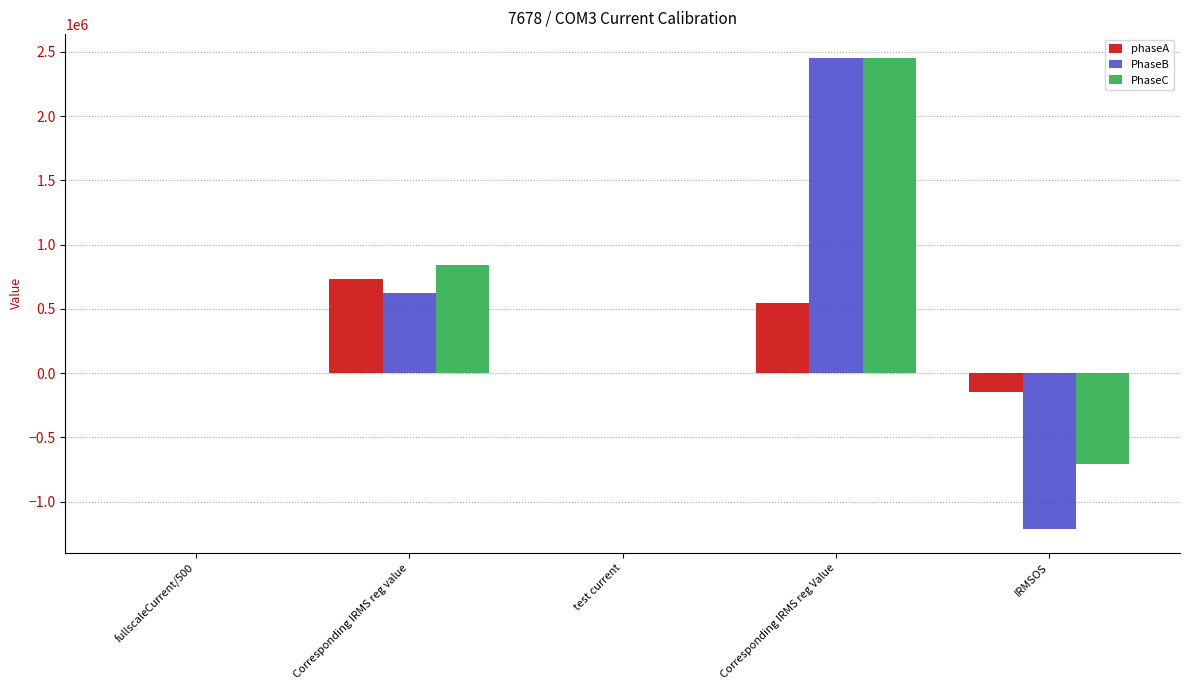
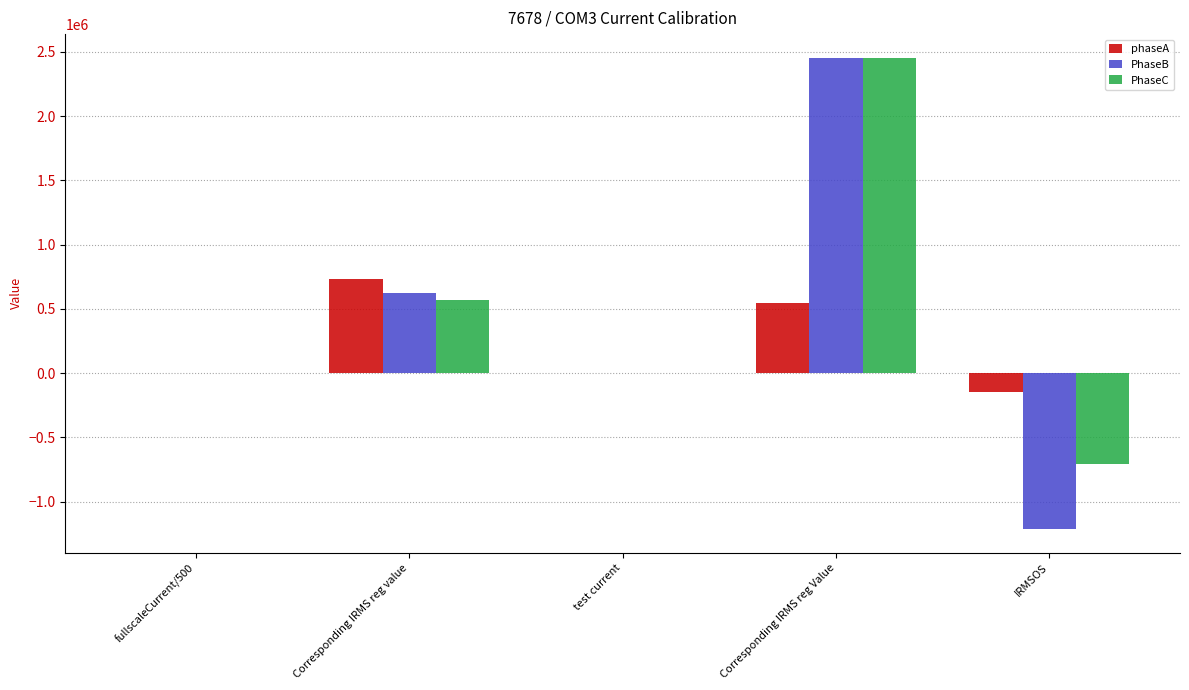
  {
    "phaseA": {
      "Corresponding IRMS reg value": 740000,
      "Corresponding IRMS reg Value": 540000,
      "IRMSOS": -140000
    },
    "PhaseB": {
      "Corresponding IRMS reg value": 620000,
      "Corresponding IRMS reg Value": 2450000,
      "IRMSOS": -1210000
    },
    "PhaseC": {
-     "Corresponding IRMS reg value": 840000,
+     "Corresponding IRMS reg value": 570000,
      "Corresponding IRMS reg Value": 2450000,
      "IRMSOS": -710000
    }
  }
